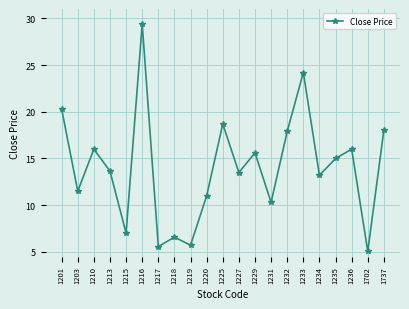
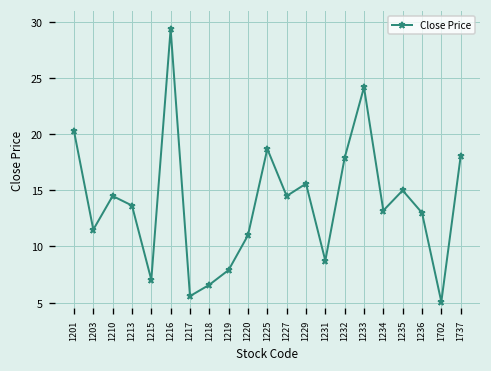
  {
    "1201": 20,
    "1203": 12,
-   "1210": 16,
+   "1210": 15,
    "1213": 14,
    "1215": 7,
    "1216": 29,
    "1217": 6,
    "1218": 7,
-   "1219": 6,
+   "1219": 8,
    "1220": 11,
    "1225": 19,
-   "1227": 14,
+   "1227": 15,
    "1229": 16,
-   "1231": 10,
+   "1231": 9,
    "1232": 18,
    "1233": 24,
    "1234": 13,
    "1235": 15,
-   "1236": 16,
+   "1236": 13,
    "1702": 5,
    "1737": 18
  }
